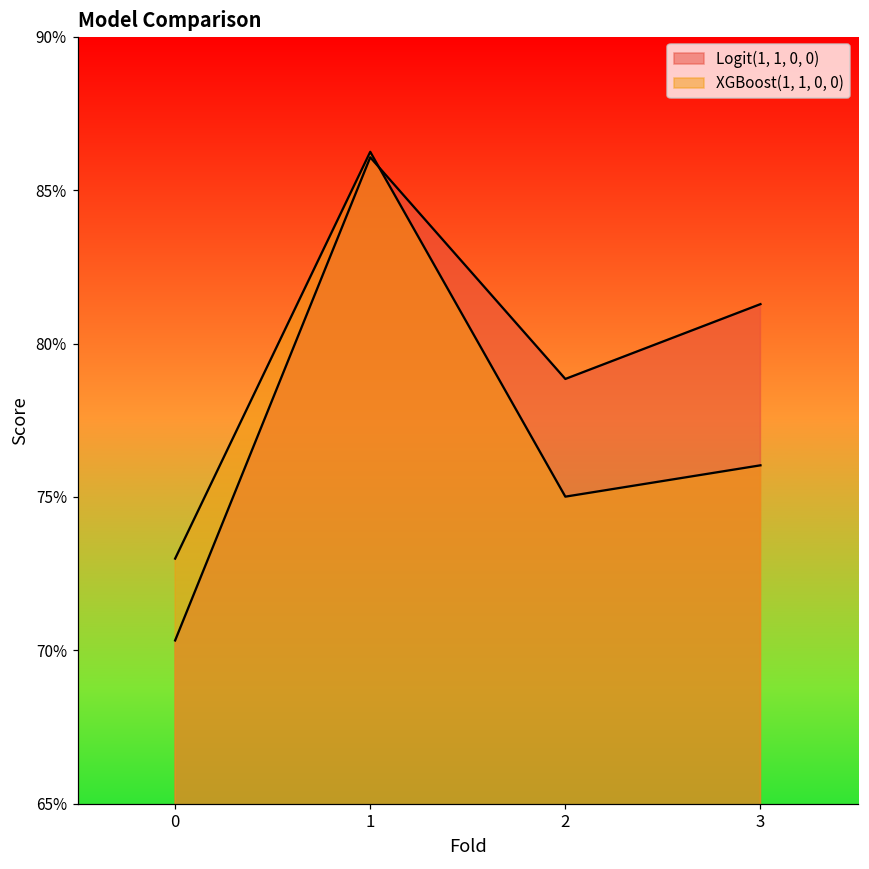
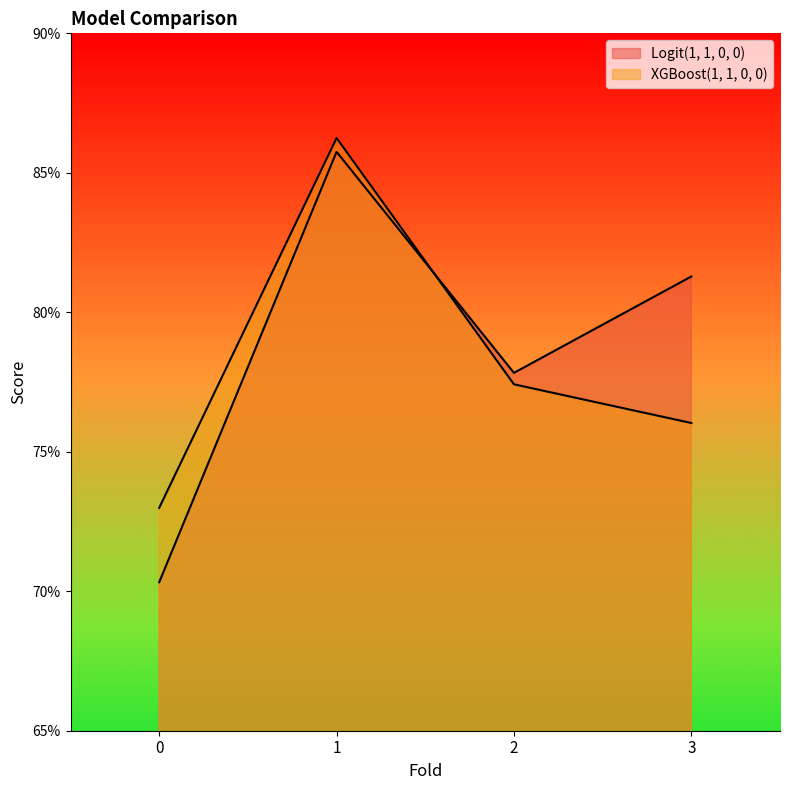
  {
    "Logit(1, 1, 0, 0)": {
      "0": "70.3%",
-     "1": "86.1%",
-     "2": "78.8%",
+     "1": "85.8%",
+     "2": "77.8%",
      "3": "81.3%"
    },
    "XGBoost(1, 1, 0, 0)": {
      "0": "73.0%",
      "1": "86.2%",
-     "2": "75.0%",
+     "2": "77.4%",
      "3": "76.0%"
    }
  }
